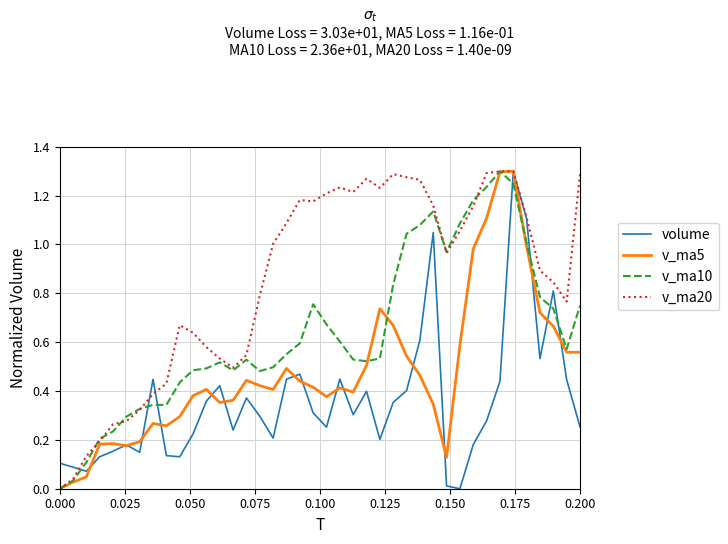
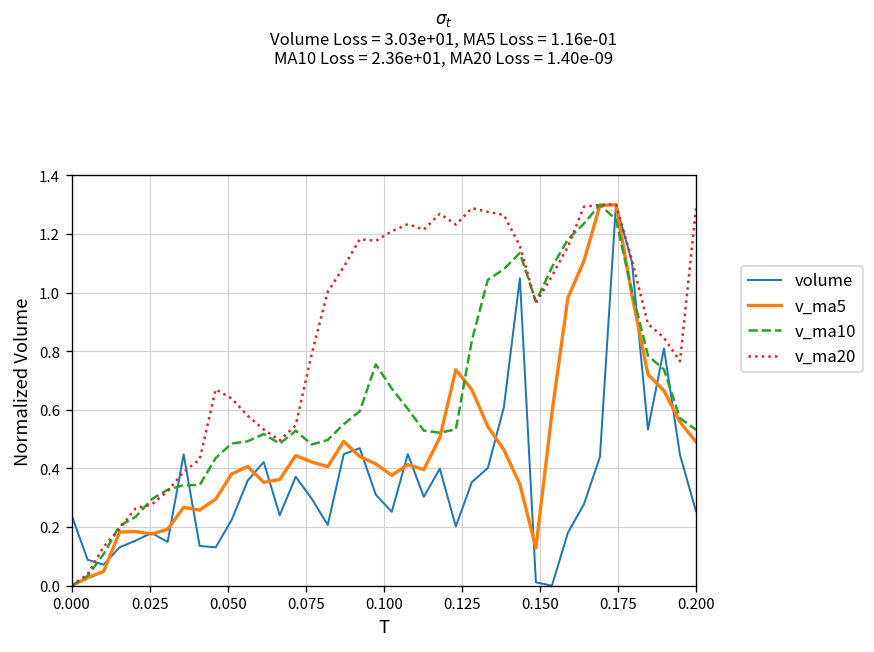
  {
    "volume": {
-     "0.000": 0.10,
+     "0.000": 0.24,
      "0.200": 0.25
    },
    "v_ma5": {
-     "0.200": 0.56
+     "0.200": 0.49
    },
    "v_ma10": {
-     "0.200": 0.75
+     "0.200": 0.53
    },
    "v_ma20": {
      "0.200": 1.29
    }
  }
